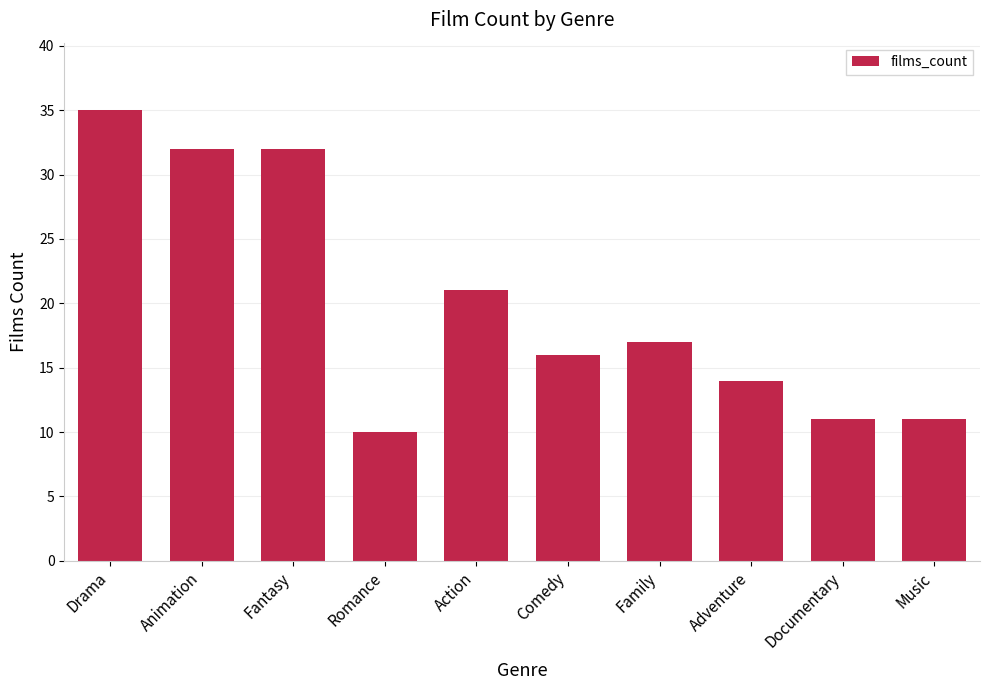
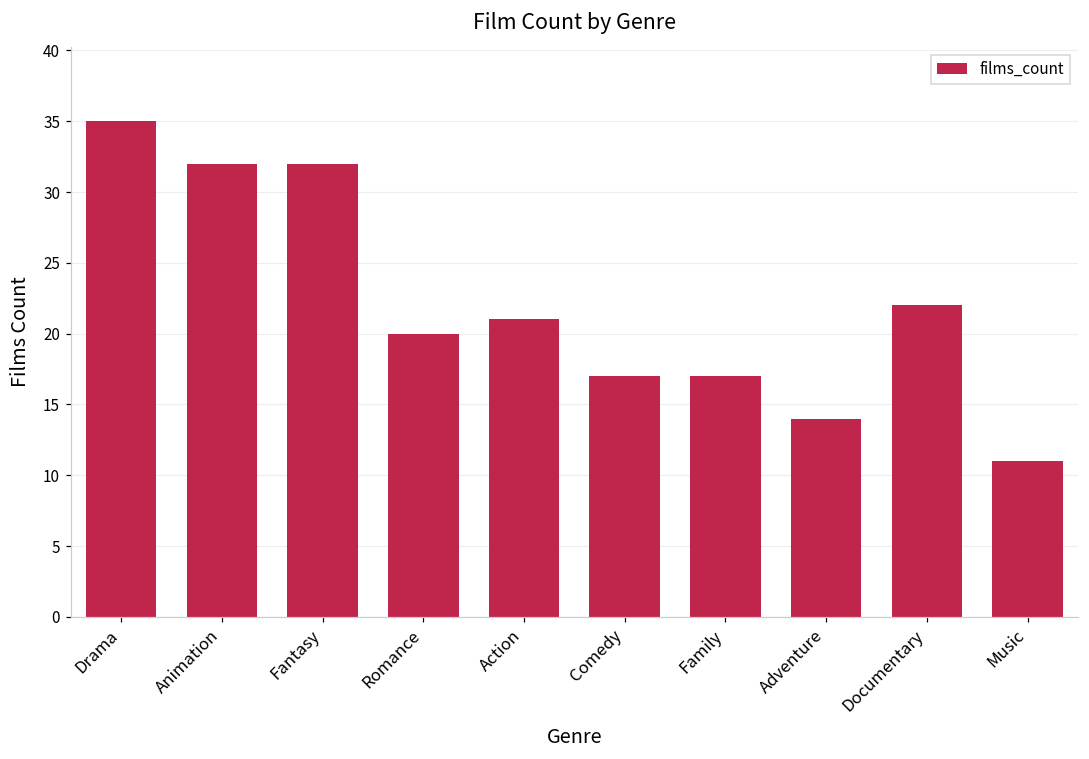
  {
    "Drama": 35,
    "Animation": 32,
    "Fantasy": 32,
-   "Romance": 10,
+   "Romance": 20,
    "Action": 21,
-   "Comedy": 16,
+   "Comedy": 17,
    "Family": 17,
    "Adventure": 14,
-   "Documentary": 11,
+   "Documentary": 22,
    "Music": 11
  }
